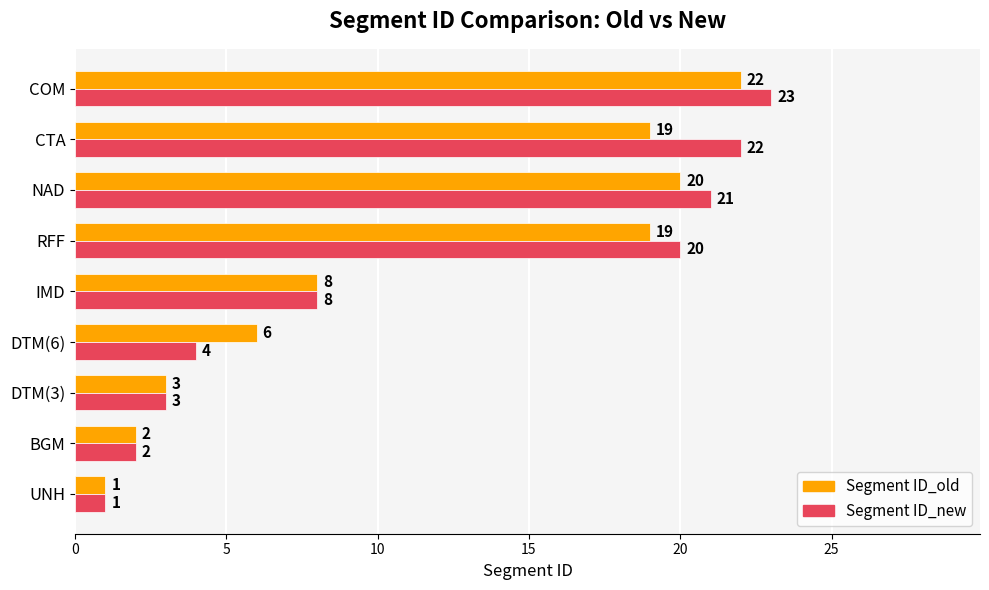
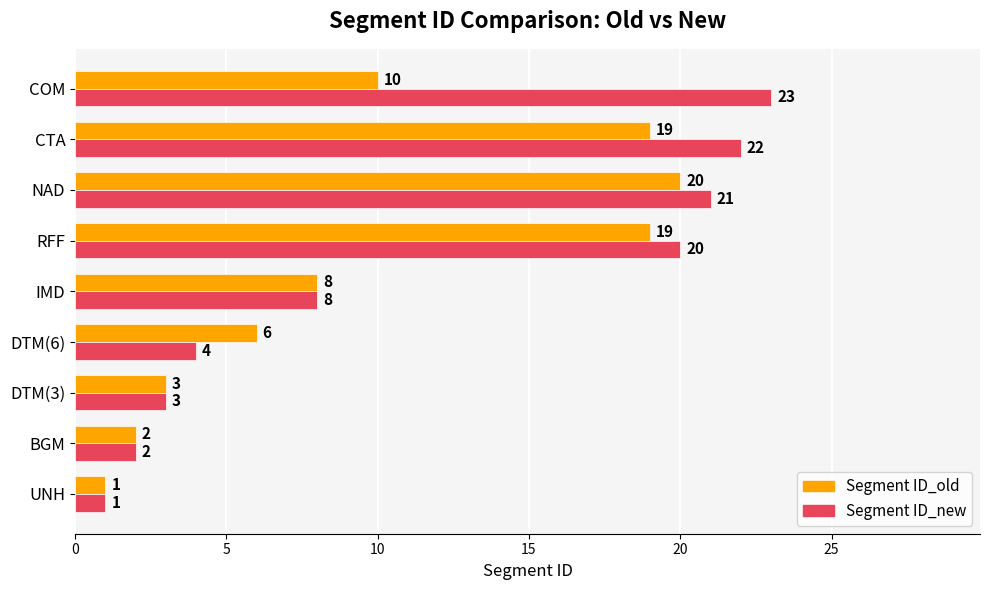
  {
    "Segment ID_old": {
-     "COM": 22,
+     "COM": 10,
      "CTA": 19,
      "NAD": 20,
      "RFF": 19,
      "IMD": 8,
      "DTM(6)": 6,
      "DTM(3)": 3,
      "BGM": 2,
      "UNH": 1
    },
    "Segment ID_new": {
      "COM": 23,
      "CTA": 22,
      "NAD": 21,
      "RFF": 20,
      "IMD": 8,
      "DTM(6)": 4,
      "DTM(3)": 3,
      "BGM": 2,
      "UNH": 1
    }
  }
